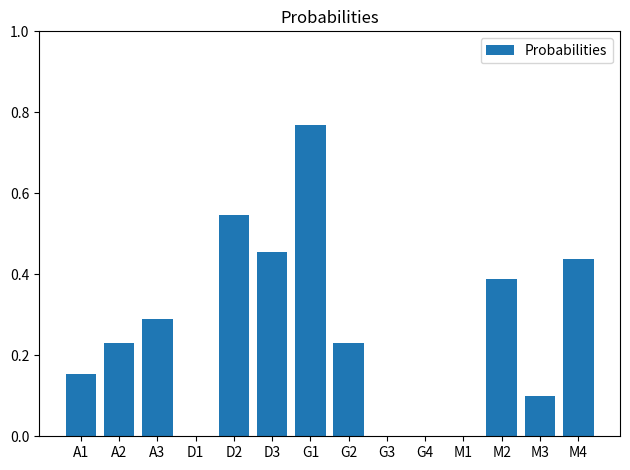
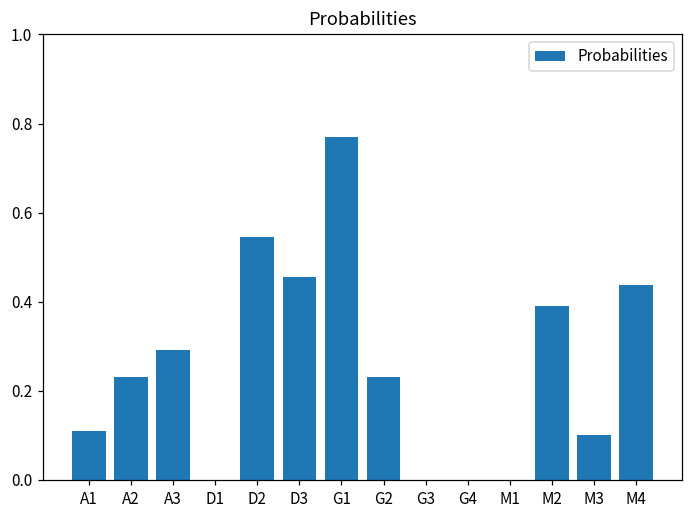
  {
-   "A1": 0.15,
+   "A1": 0.11,
    "A2": 0.23,
    "A3": 0.29,
    "D1": 0.00,
    "D2": 0.55,
    "D3": 0.45,
    "G1": 0.77,
    "G2": 0.23,
    "G3": 0.00,
    "G4": 0.00,
    "M1": 0.00,
    "M2": 0.39,
    "M3": 0.10,
    "M4": 0.44
  }
